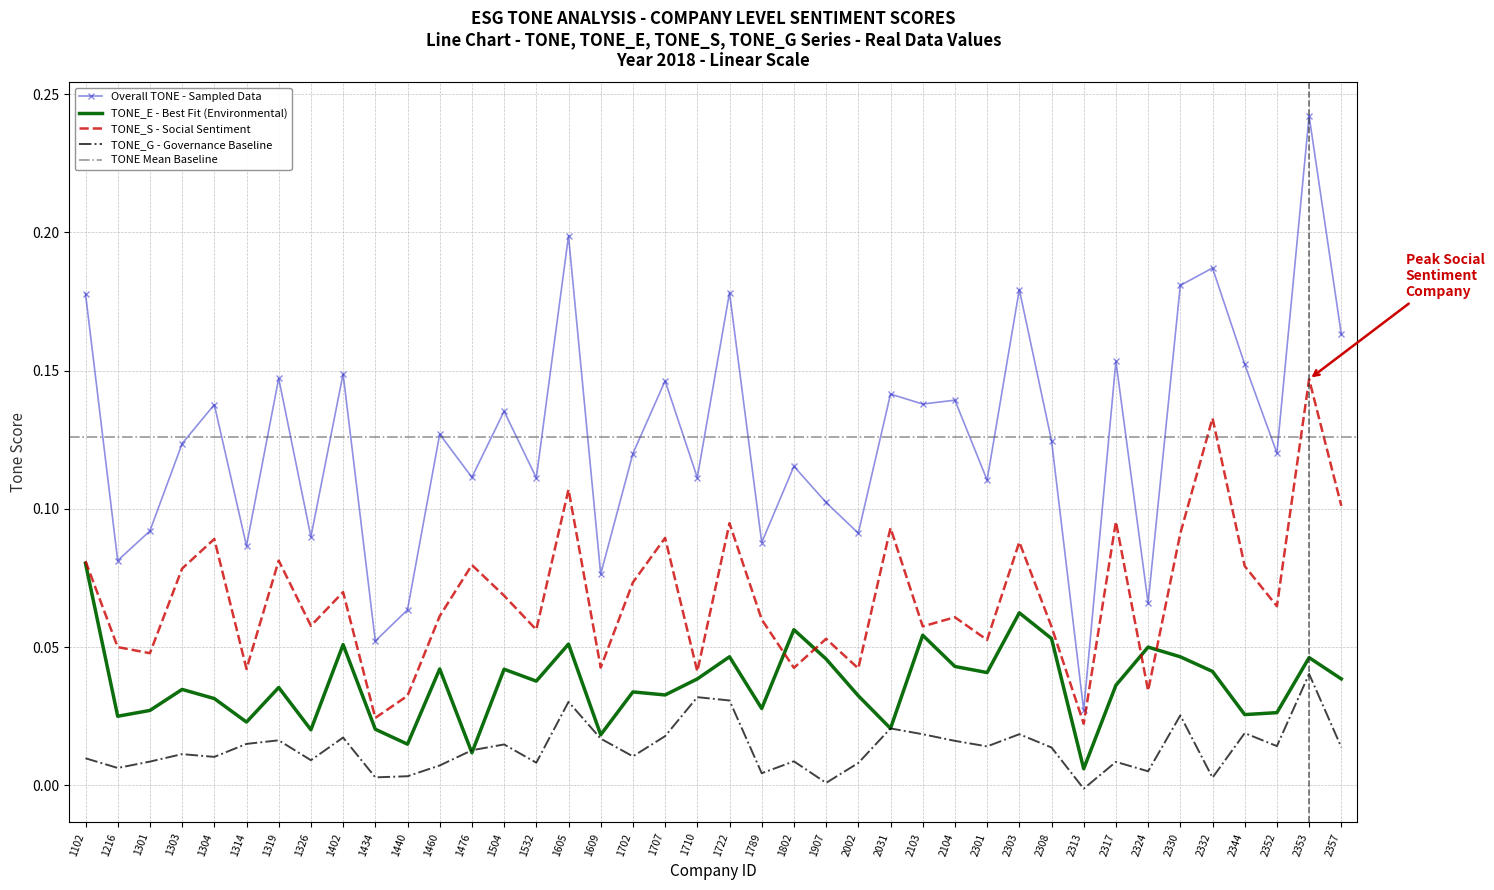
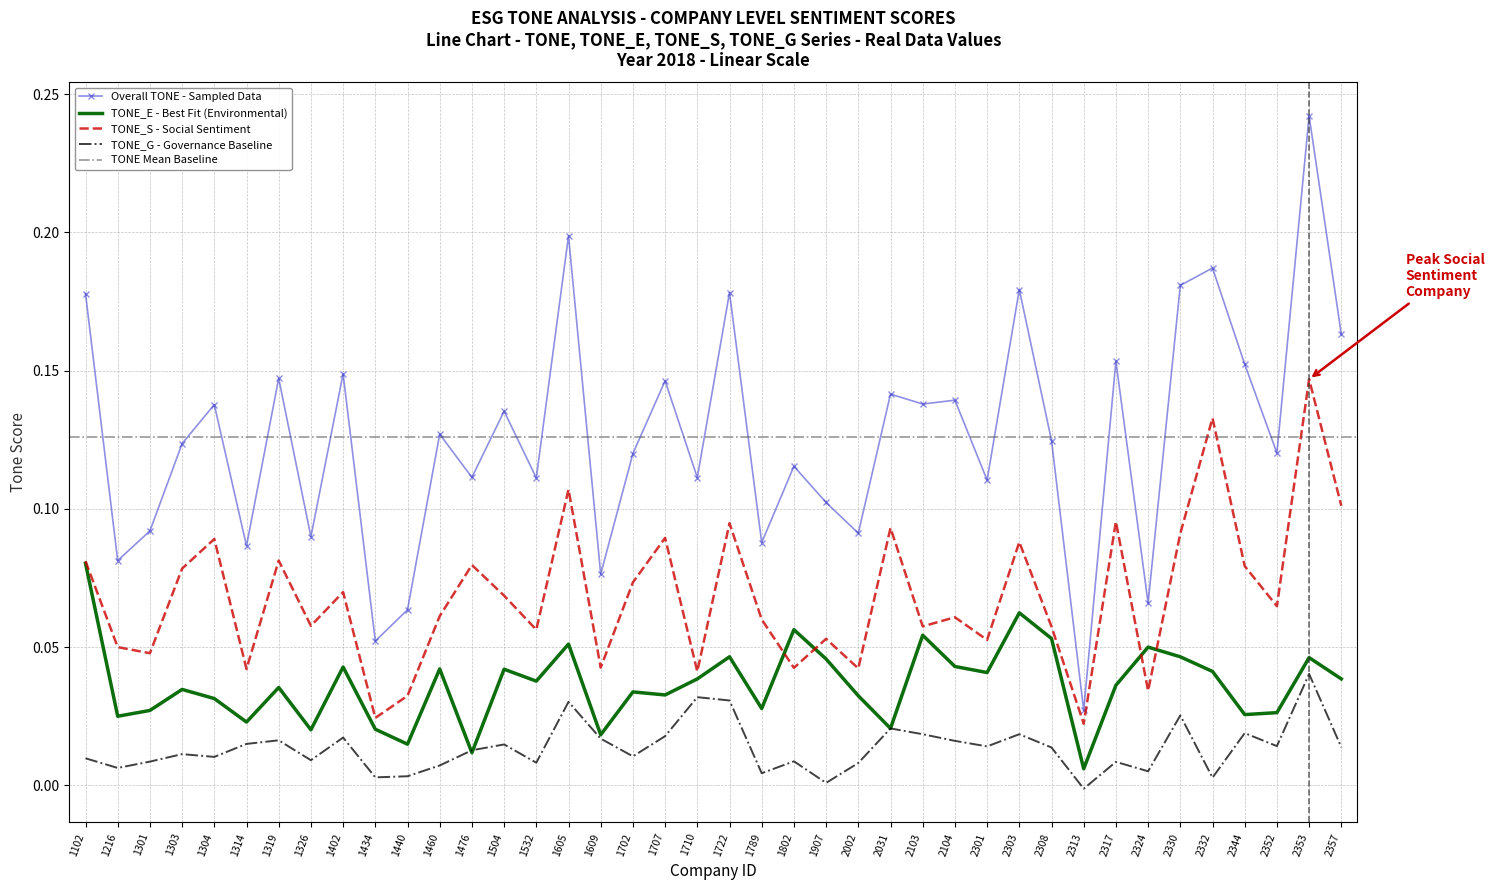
  {
    "Overall TONE - Sampled Data": {
      "1102": 0.178,
      "1216": 0.081,
      "1301": 0.092,
      "1303": 0.124,
      "1304": 0.138,
      "1314": 0.087,
      "1319": 0.147,
      "1326": 0.090,
      "1402": 0.149,
      "1434": 0.052,
      "1440": 0.064,
      "1460": 0.127,
      "1476": 0.111,
      "1504": 0.135,
      "1532": 0.111,
      "1605": 0.199,
      "1609": 0.076,
      "1702": 0.120,
      "1707": 0.146,
      "1710": 0.111,
      "1722": 0.178,
      "1789": 0.088,
      "1802": 0.115,
      "1907": 0.102,
      "2002": 0.091,
      "2031": 0.142,
      "2103": 0.138,
      "2104": 0.139,
      "2301": 0.110,
      "2303": 0.179,
      "2308": 0.125,
      "2313": 0.027,
      "2317": 0.153,
      "2324": 0.066,
      "2330": 0.181,
      "2332": 0.187,
      "2344": 0.152,
      "2352": 0.120,
      "2353": 0.242,
      "2357": 0.163
    },
    "TONE_E - Best Fit (Environmental)": {
      "1216": 0.025,
      "1301": 0.027,
      "1303": 0.035,
      "1304": 0.031,
      "1314": 0.023,
      "1319": 0.035,
      "1326": 0.020,
-     "1402": 0.051,
+     "1402": 0.043,
      "1434": 0.020,
      "1440": 0.015,
      "1460": 0.042,
      "1504": 0.042,
      "1532": 0.038,
      "1605": 0.051,
      "1609": 0.018,
      "1702": 0.034,
      "1707": 0.033,
      "1710": 0.039,
      "1722": 0.047,
      "1789": 0.028,
      "1802": 0.056,
      "1907": 0.046,
      "2002": 0.032,
      "2103": 0.054,
      "2104": 0.043,
      "2301": 0.041,
      "2303": 0.062,
      "2308": 0.053,
      "2313": 0.006,
      "2317": 0.036,
      "2324": 0.050,
      "2330": 0.047,
      "2332": 0.041,
      "2344": 0.026,
      "2352": 0.026,
      "2353": 0.046,
      "2357": 0.039
    },
    "TONE_S - Social Sentiment": {
      "1216": 0.050,
      "1301": 0.048,
      "1303": 0.078,
      "1304": 0.089,
      "1314": 0.042,
      "1319": 0.081,
      "1326": 0.058,
      "1402": 0.070,
      "1434": 0.024,
      "1440": 0.032,
      "1460": 0.061,
      "1476": 0.080,
      "1504": 0.069,
      "1532": 0.056,
      "1605": 0.107,
      "1609": 0.043,
      "1702": 0.073,
      "1707": 0.090,
      "1710": 0.041,
      "1722": 0.095,
      "1789": 0.060,
      "1802": 0.043,
      "1907": 0.053,
      "2002": 0.042,
      "2031": 0.093,
      "2103": 0.058,
      "2104": 0.061,
      "2301": 0.053,
      "2303": 0.088,
      "2308": 0.057,
      "2313": 0.022,
      "2317": 0.095,
      "2324": 0.034,
      "2330": 0.091,
      "2332": 0.133,
      "2344": 0.079,
      "2352": 0.065,
      "2353": 0.147,
      "2357": 0.101
    },
    "TONE_G - Governance Baseline": {
      "1102": 0.010,
      "1216": 0.006,
      "1301": 0.009,
      "1303": 0.011,
      "1304": 0.010,
      "1314": 0.015,
      "1319": 0.016,
      "1326": 0.009,
      "1402": 0.017,
      "1434": 0.003,
      "1440": 0.003,
      "1460": 0.007,
      "1504": 0.015,
      "1532": 0.008,
      "1605": 0.030,
      "1609": 0.017,
      "1702": 0.011,
      "1707": 0.018,
      "1710": 0.032,
      "1722": 0.031,
      "1789": 0.004,
      "1802": 0.009,
      "1907": 0.001,
      "2002": 0.008,
      "2103": 0.019,
      "2104": 0.016,
      "2301": 0.014,
      "2303": 0.019,
      "2308": 0.014,
      "2313": -0.001,
      "2317": 0.009,
      "2324": 0.005,
      "2330": 0.025,
      "2332": 0.003,
      "2344": 0.019,
      "2352": 0.014,
      "2353": 0.040,
      "2357": 0.014
    }
  }
